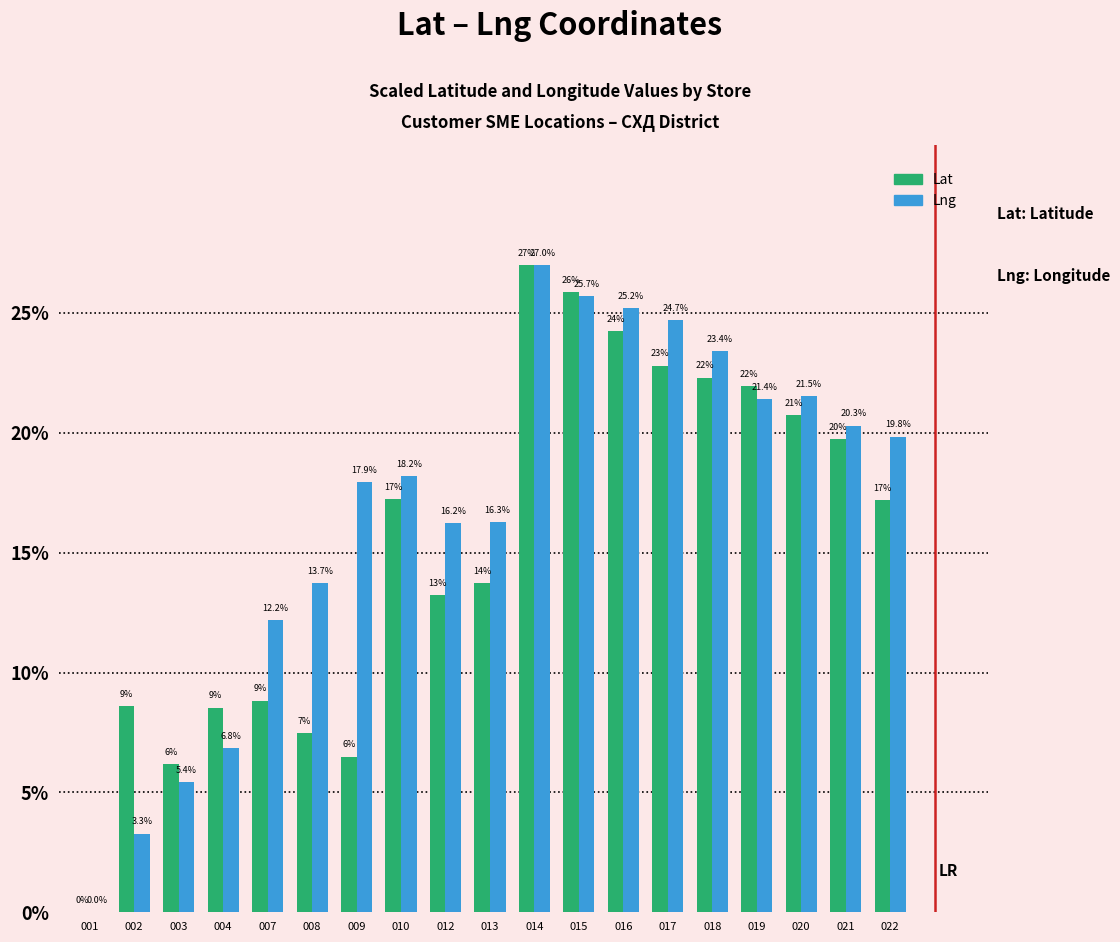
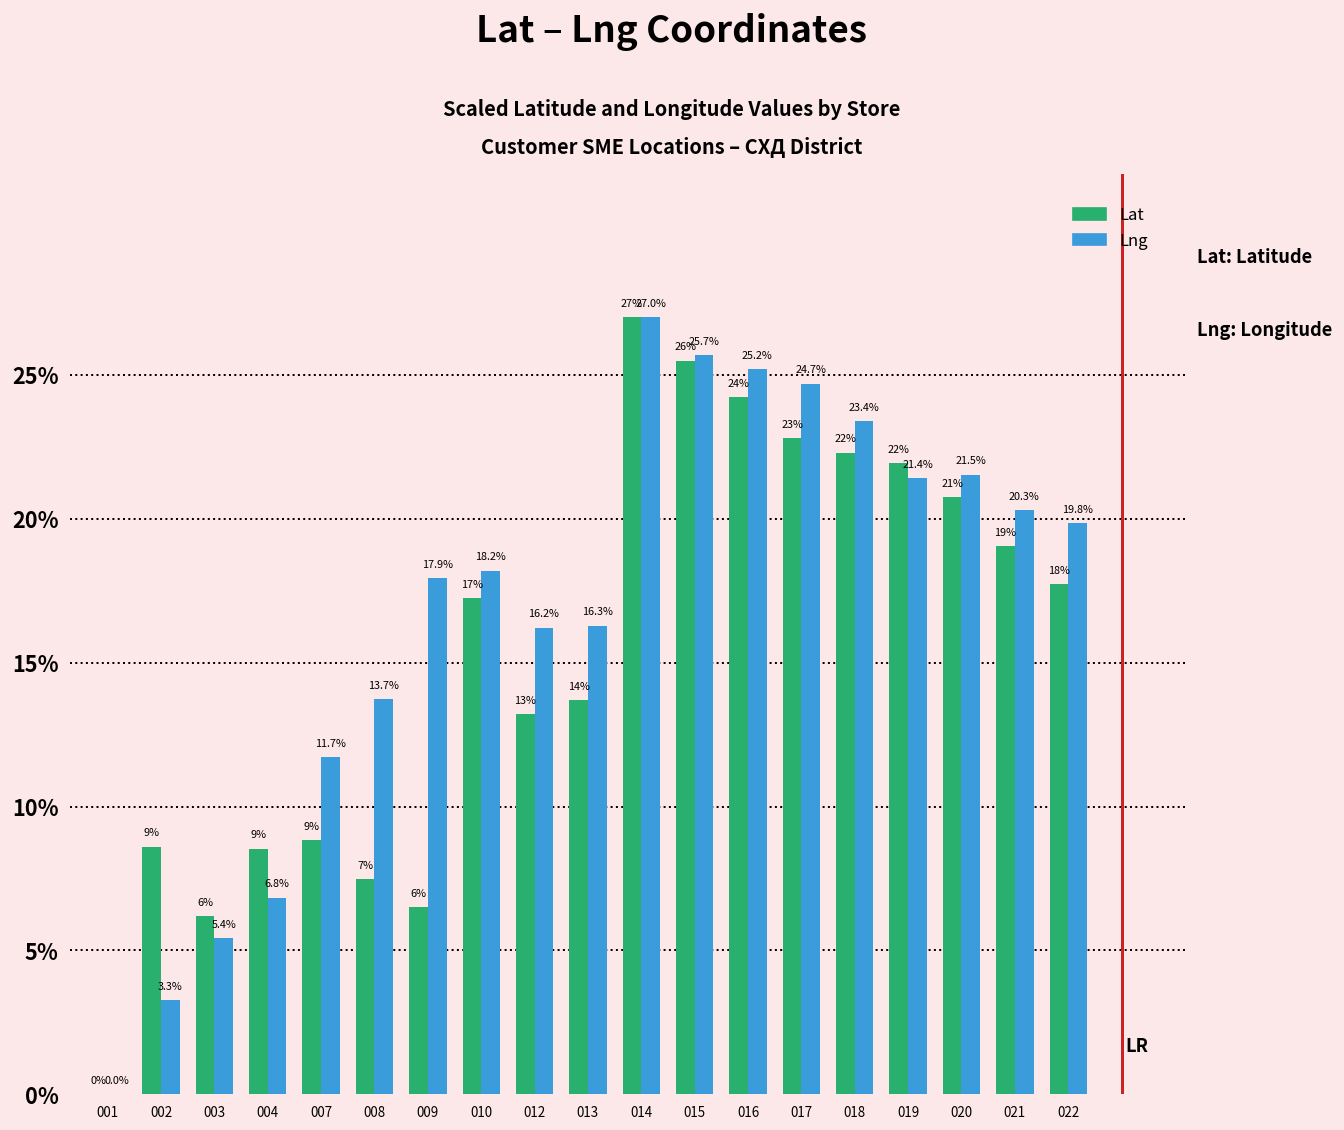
  {
    "Lat": {
      "001": "0%",
      "002": "9%",
      "003": "6%",
      "004": "9%",
      "007": "9%",
      "008": "7%",
      "009": "6%",
      "010": "17%",
      "012": "13%",
      "013": "14%",
-     "015": "25.9%",
+     "015": "25.5%",
      "016": "24%",
      "017": "23%",
      "018": "22%",
      "019": "22%",
      "020": "21%",
-     "021": "20%",
-     "022": "17%"
+     "021": "19%",
+     "022": "18%"
    },
    "Lng": {
      "001": "0.0%",
      "002": "3.3%",
      "003": "5.4%",
      "004": "6.8%",
-     "007": "12.2%",
+     "007": "11.7%",
      "008": "13.7%",
      "009": "17.9%",
      "010": "18.2%",
      "012": "16.2%",
      "013": "16.3%",
      "015": "25.7%",
      "016": "25.2%",
      "017": "24.7%",
      "018": "23.4%",
      "019": "21.4%",
      "020": "21.5%",
      "021": "20.3%",
      "022": "19.8%"
    }
  }
